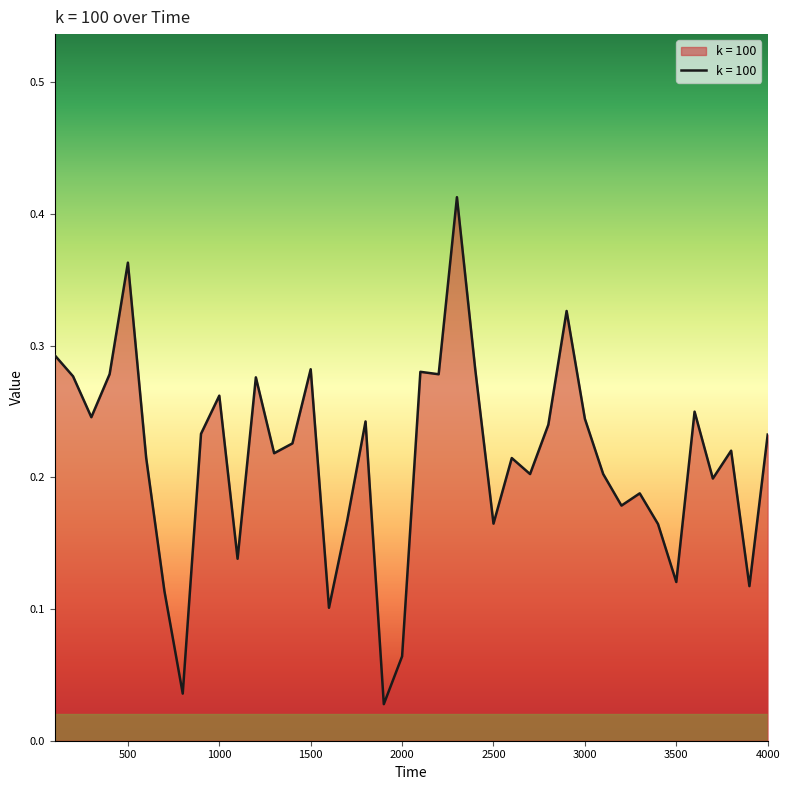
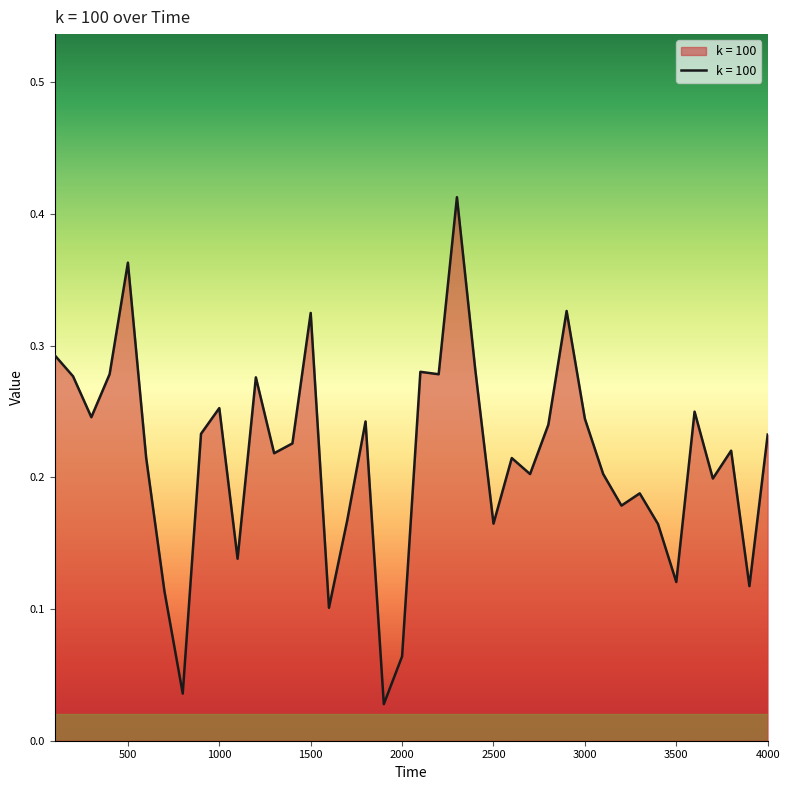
  {
    "500": 0.363,
-   "1000": 0.262,
-   "1500": 0.282,
+   "1000": 0.253,
+   "1500": 0.325,
    "2000": 0.064,
    "2500": 0.165,
    "3000": 0.245,
    "3500": 0.121,
    "4000": 0.233
  }
